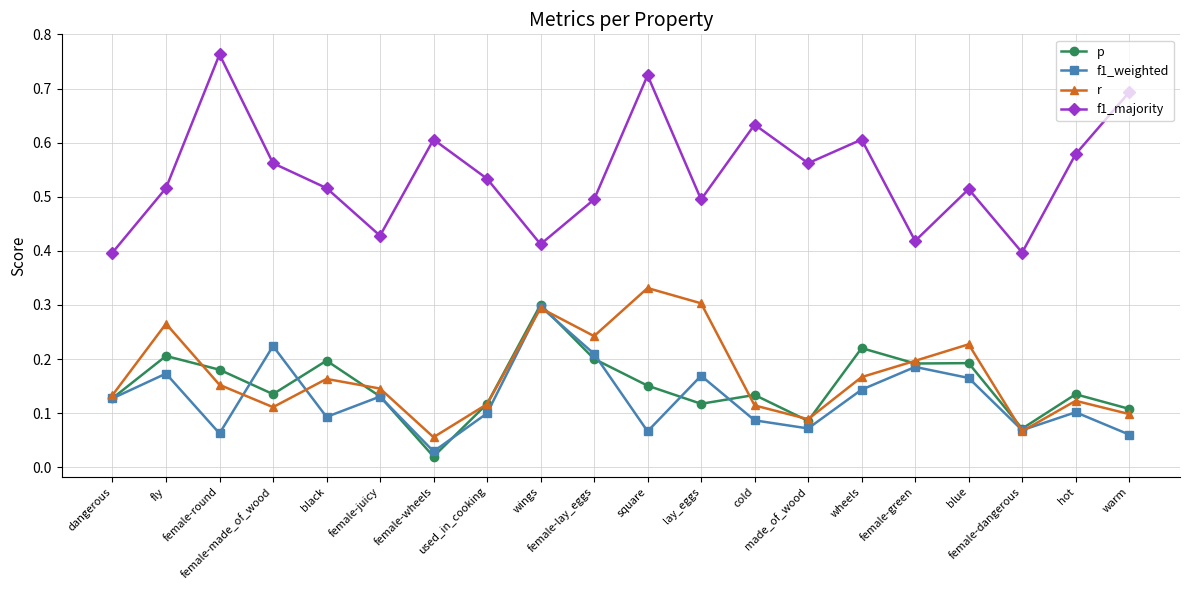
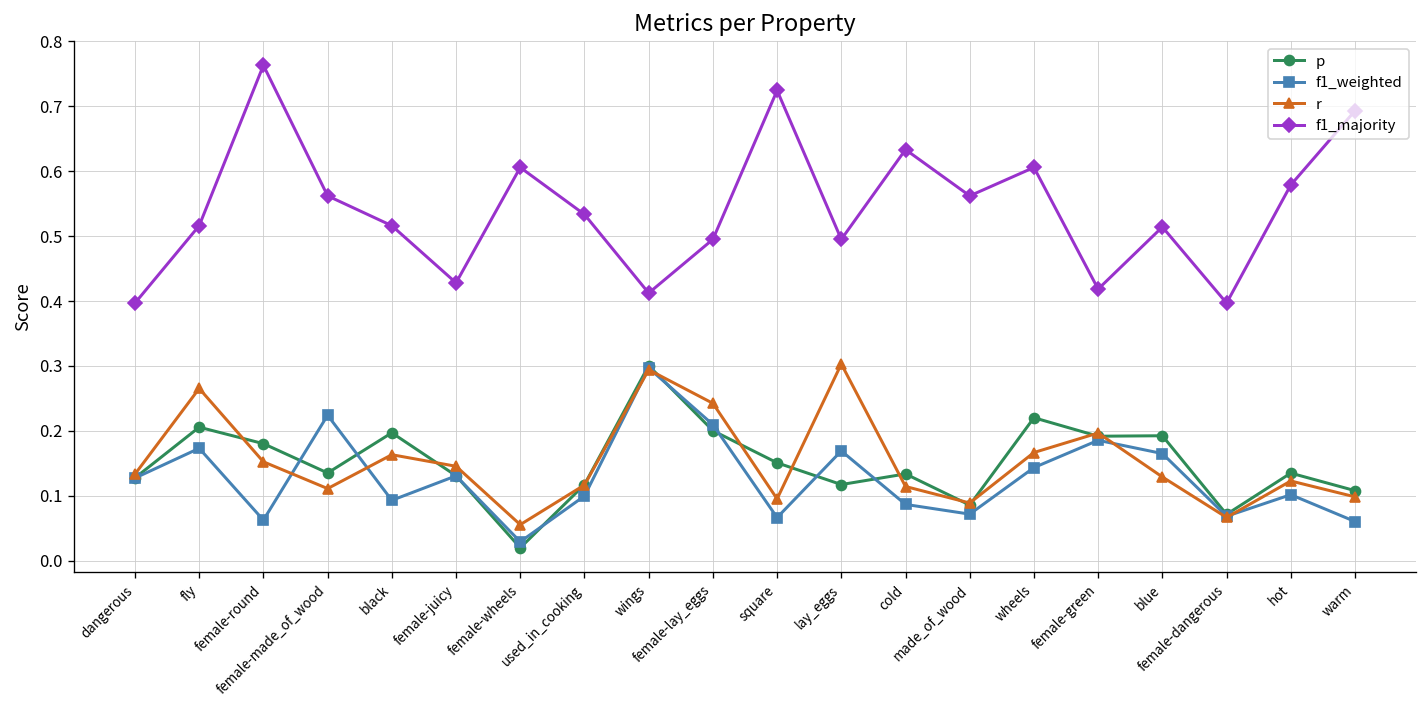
  {
    "p": {
      "fly": 0.21,
      "female-round": 0.18,
      "female-made_of_wood": 0.14,
      "black": 0.20,
      "female-wheels": 0.02,
      "female-lay_eggs": 0.20,
      "square": 0.15,
      "lay_eggs": 0.12,
      "cold": 0.13,
      "wheels": 0.22,
      "female-green": 0.19,
      "blue": 0.19,
      "hot": 0.13,
      "warm": 0.11
    },
    "f1_weighted": {
      "fly": 0.17,
      "female-round": 0.06,
      "female-made_of_wood": 0.22,
      "black": 0.09,
      "female-wheels": 0.03,
      "used_in_cooking": 0.10,
      "female-lay_eggs": 0.21,
      "square": 0.07,
      "lay_eggs": 0.17,
      "cold": 0.09,
      "made_of_wood": 0.07,
      "wheels": 0.14,
      "female-green": 0.19,
      "blue": 0.17,
      "hot": 0.10,
      "warm": 0.06
    },
    "r": {
      "dangerous": 0.13,
      "fly": 0.27,
      "female-round": 0.15,
      "female-made_of_wood": 0.11,
      "black": 0.16,
      "female-juicy": 0.15,
      "female-wheels": 0.06,
      "female-lay_eggs": 0.24,
-     "square": 0.33,
+     "square": 0.10,
      "lay_eggs": 0.30,
      "cold": 0.11,
      "wheels": 0.17,
      "female-green": 0.20,
-     "blue": 0.23,
+     "blue": 0.13,
      "hot": 0.12,
      "warm": 0.10
    },
    "f1_majority": {
      "dangerous": 0.40,
      "fly": 0.52,
      "female-round": 0.76,
      "female-made_of_wood": 0.56,
      "black": 0.52,
      "female-juicy": 0.43,
      "female-wheels": 0.61,
      "used_in_cooking": 0.53,
      "wings": 0.41,
      "female-lay_eggs": 0.49,
      "square": 0.72,
      "lay_eggs": 0.49,
      "cold": 0.63,
      "made_of_wood": 0.56,
      "wheels": 0.61,
      "female-green": 0.42,
      "blue": 0.51,
      "female-dangerous": 0.40,
      "hot": 0.58
    }
  }
